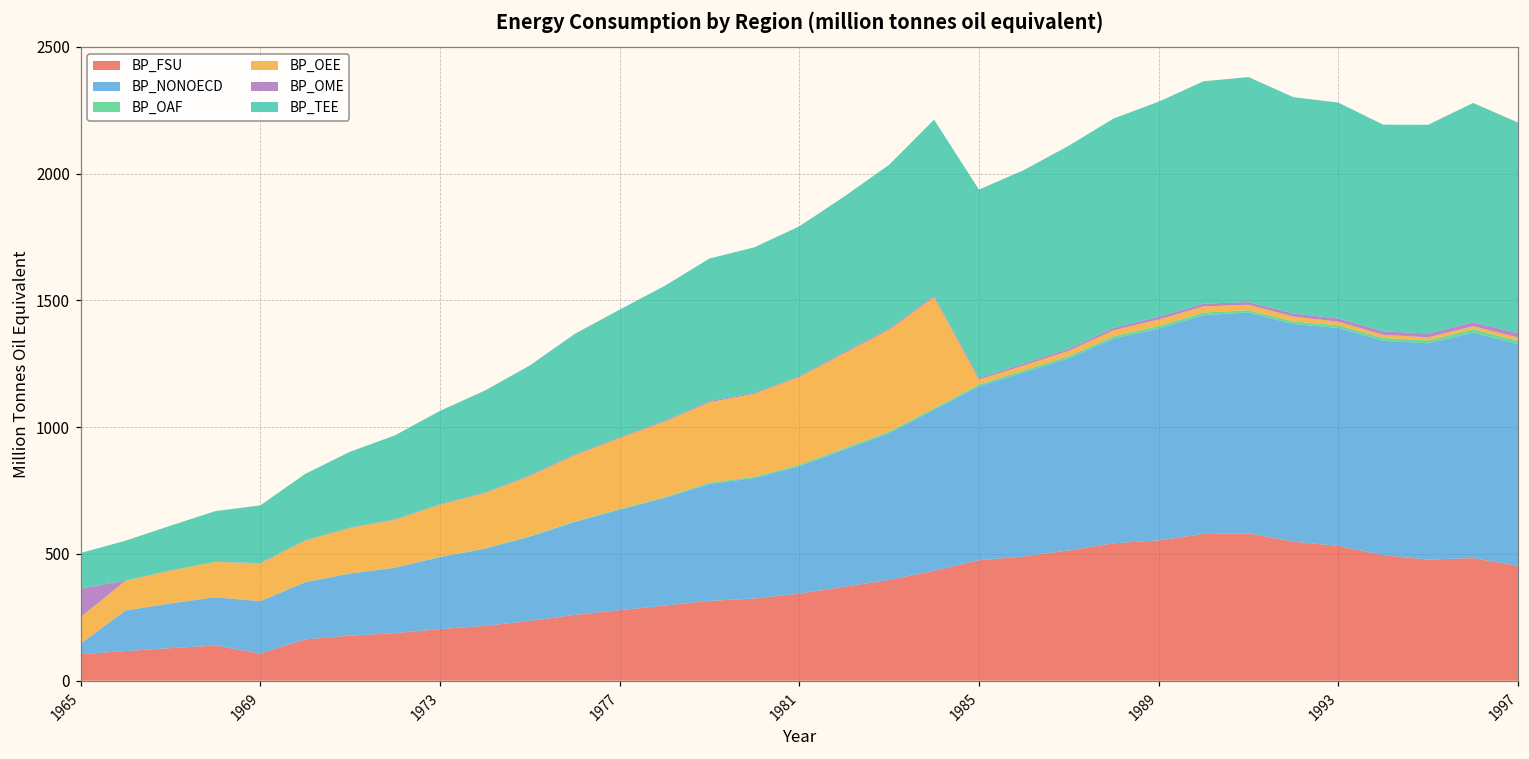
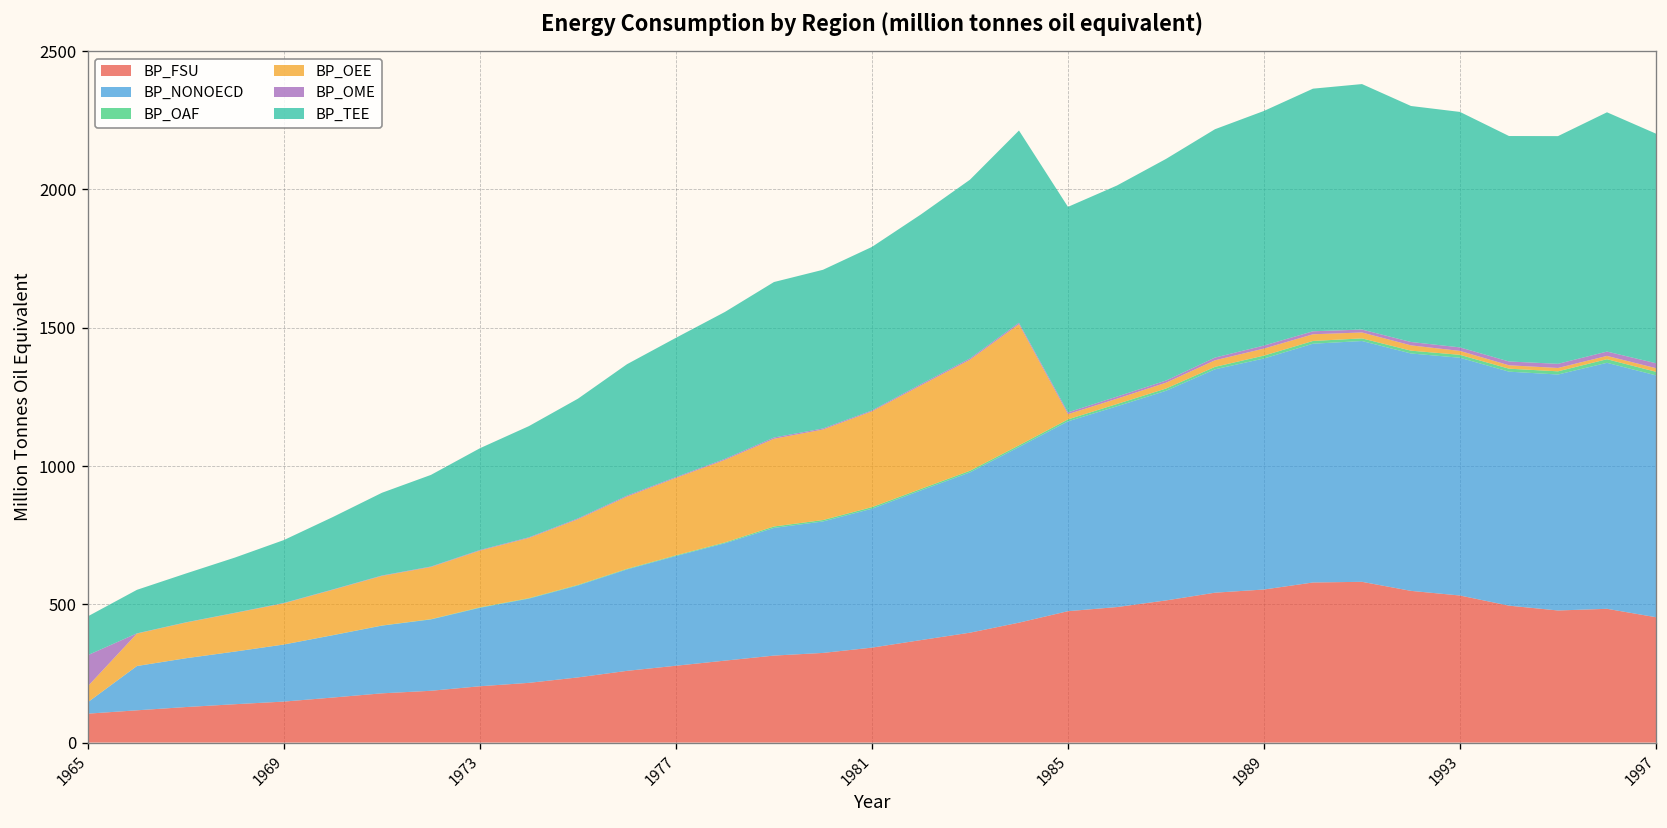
  {
    "BP_FSU": {
      "1965": 100,
-     "1969": 110,
+     "1969": 150,
      "1973": 200,
      "1977": 280,
      "1981": 340,
      "1985": 480,
      "1989": 550,
      "1993": 530,
      "1997": 450
    },
    "BP_NONOECD": {
      "1997": 870
    },
    "BP_OEE": {
-     "1965": 100,
+     "1965": 60,
      "1989": 30,
      "1993": 10,
      "1997": 10
    },
    "BP_OME": {
      "1965": 110,
      "1989": 10,
      "1993": 10,
      "1997": 20
    }
  }
